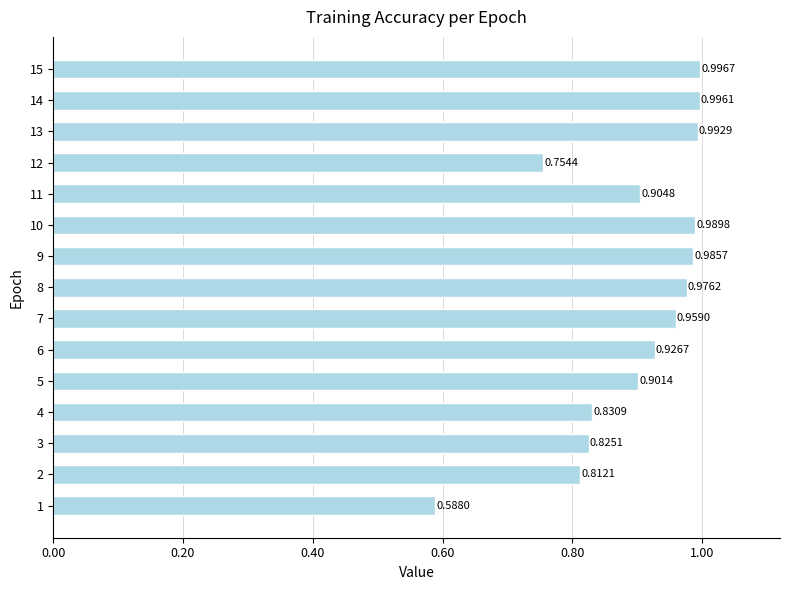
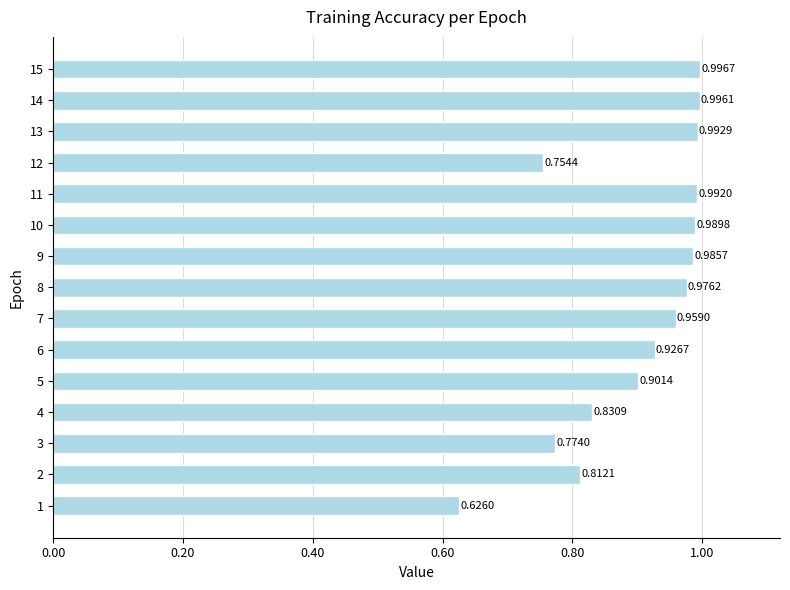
  {
    "15": 0.9967,
    "14": 0.9961,
    "13": 0.9929,
    "12": 0.7544,
-   "11": 0.9048,
+   "11": 0.9920,
    "10": 0.9898,
    "9": 0.9857,
    "8": 0.9762,
    "7": 0.9590,
    "6": 0.9267,
    "5": 0.9014,
    "4": 0.8309,
-   "3": 0.8251,
+   "3": 0.7740,
    "2": 0.8121,
-   "1": 0.5880
+   "1": 0.6260
  }
